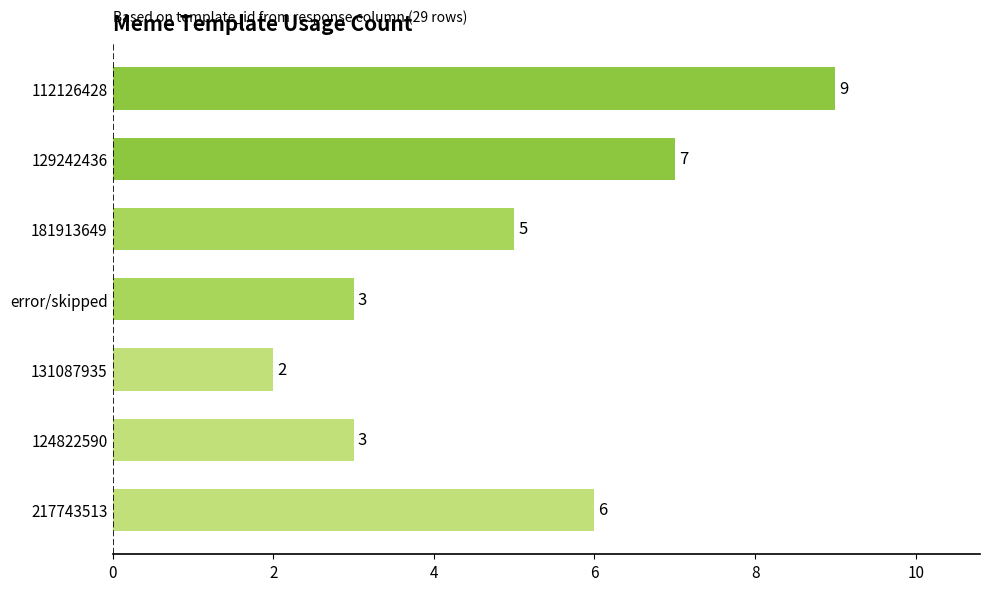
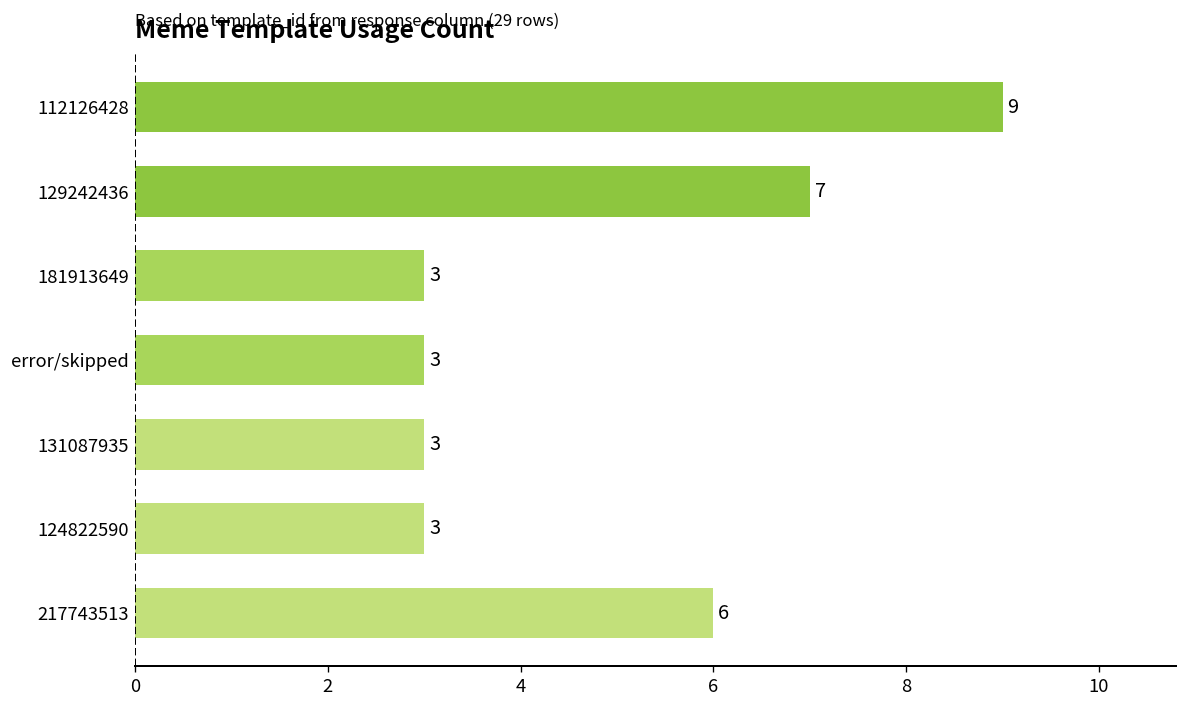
  {
    "112126428": 9,
    "129242436": 7,
-   "181913649": 5,
+   "181913649": 3,
    "error/skipped": 3,
-   "131087935": 2,
+   "131087935": 3,
    "124822590": 3,
    "217743513": 6
  }
